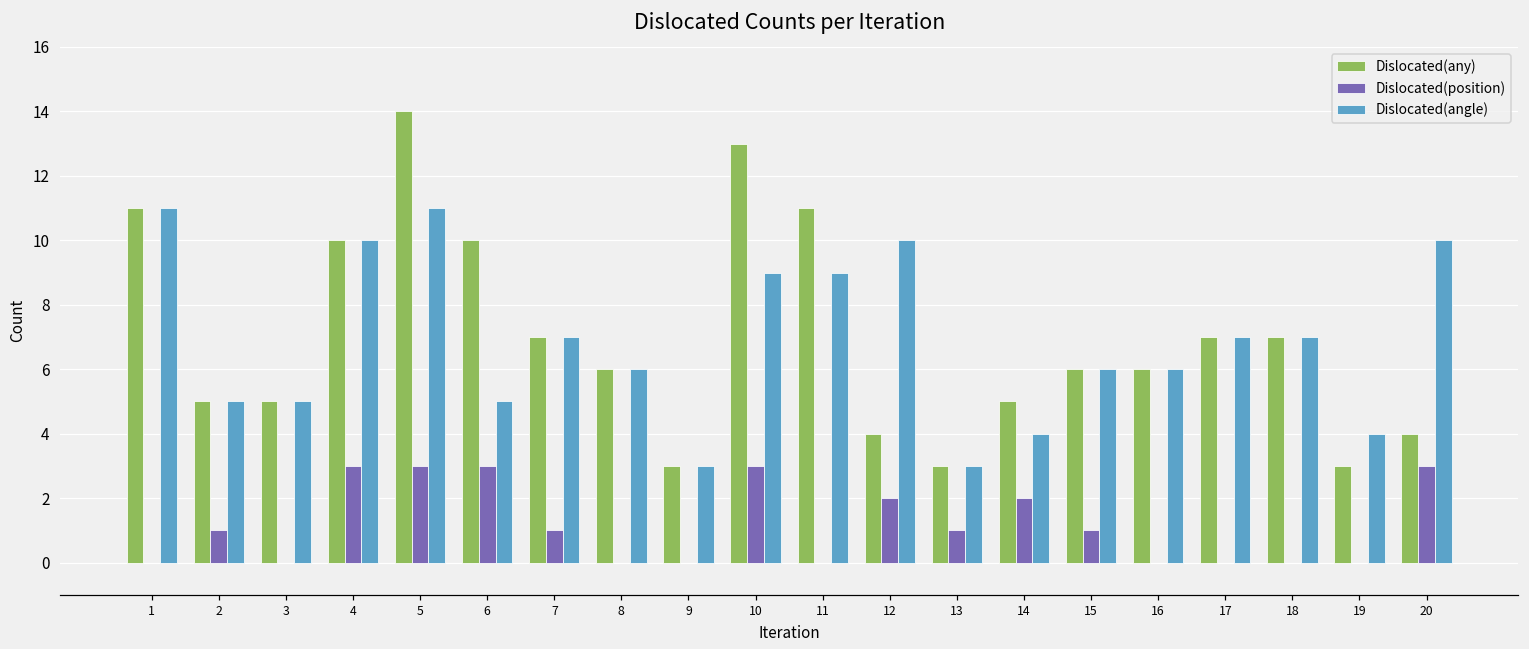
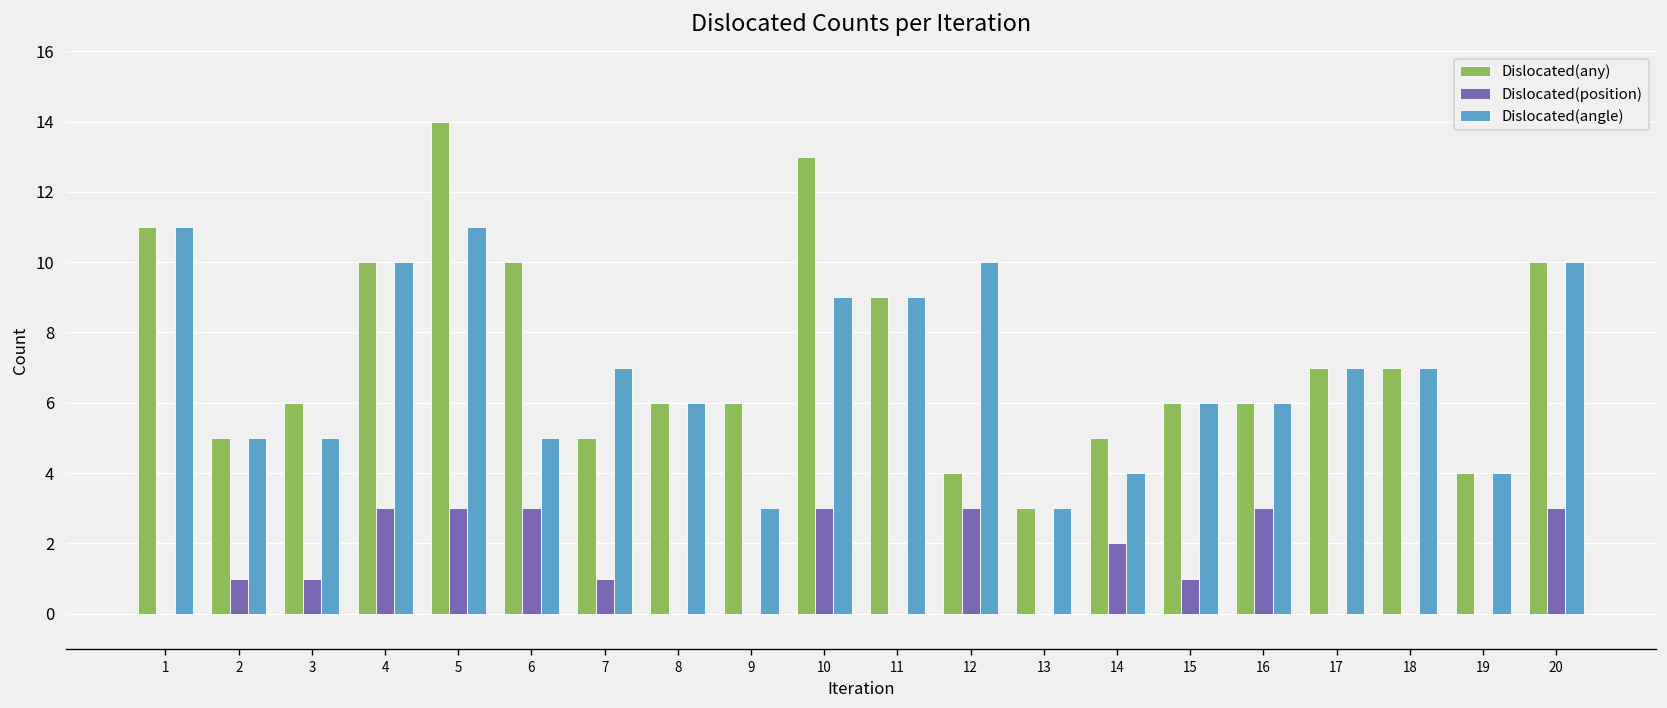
  {
    "Dislocated(any)": {
      "1": 11,
      "2": 5,
-     "3": 5,
+     "3": 6,
      "4": 10,
      "5": 14,
      "6": 10,
-     "7": 7,
+     "7": 5,
      "8": 6,
-     "9": 3,
+     "9": 6,
      "10": 13,
-     "11": 11,
+     "11": 9,
      "12": 4,
      "13": 3,
      "14": 5,
      "15": 6,
      "16": 6,
      "17": 7,
      "18": 7,
-     "19": 3,
-     "20": 4
+     "19": 4,
+     "20": 10
    },
    "Dislocated(position)": {
      "1": 0,
      "2": 1,
-     "3": 0,
+     "3": 1,
      "4": 3,
      "5": 3,
      "6": 3,
      "7": 1,
      "8": 0,
      "9": 0,
      "10": 3,
      "11": 0,
-     "12": 2,
-     "13": 1,
+     "12": 3,
+     "13": 0,
      "14": 2,
      "15": 1,
-     "16": 0,
+     "16": 3,
      "17": 0,
      "18": 0,
      "19": 0,
      "20": 3
    },
    "Dislocated(angle)": {
      "1": 11,
      "2": 5,
      "3": 5,
      "4": 10,
      "5": 11,
      "6": 5,
      "7": 7,
      "8": 6,
      "9": 3,
      "10": 9,
      "11": 9,
      "12": 10,
      "13": 3,
      "14": 4,
      "15": 6,
      "16": 6,
      "17": 7,
      "18": 7,
      "19": 4,
      "20": 10
    }
  }
